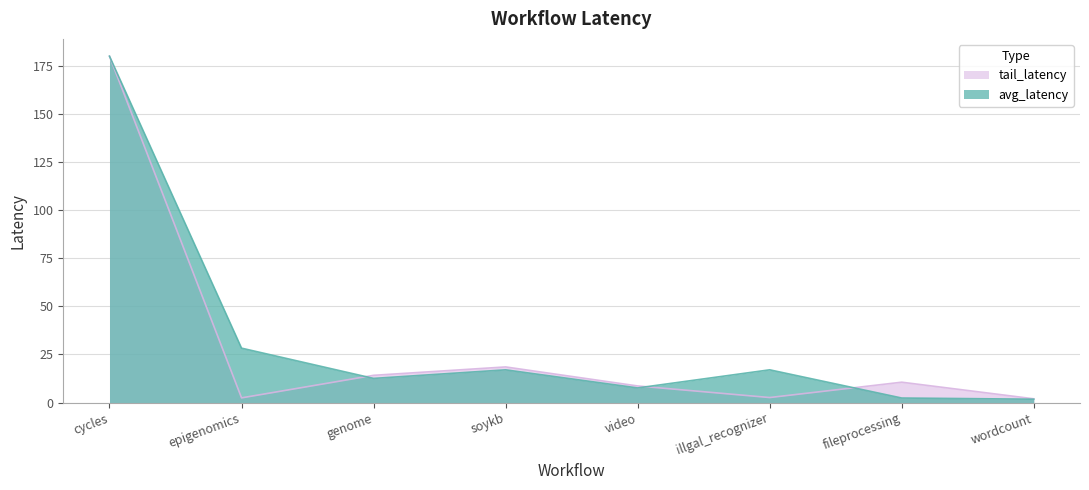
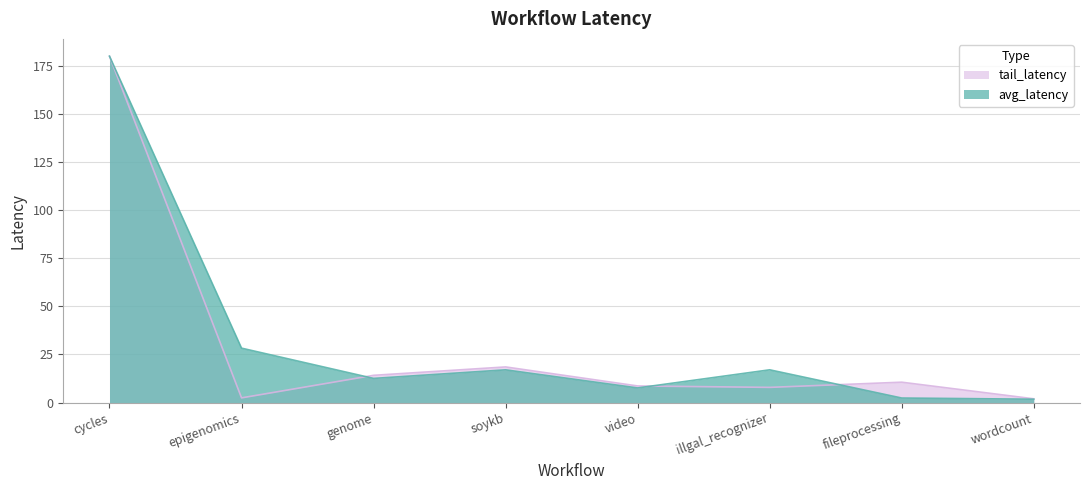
  {
    "tail_latency": {
      "epigenomics": 2,
      "genome": 14,
      "soykb": 19,
-     "illgal_recognizer": 3,
+     "illgal_recognizer": 8,
      "fileprocessing": 11
    },
    "avg_latency": {
      "epigenomics": 28,
      "genome": 13,
      "soykb": 17,
      "illgal_recognizer": 17,
      "fileprocessing": 2
    }
  }
